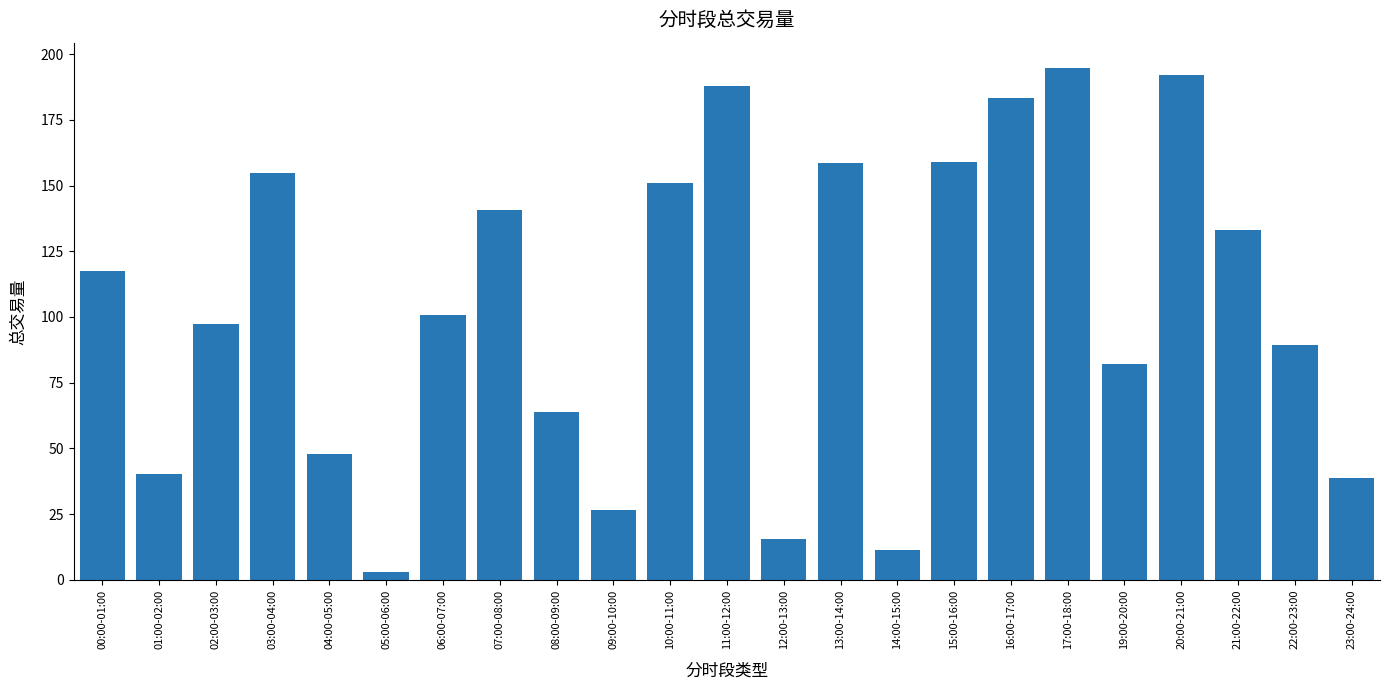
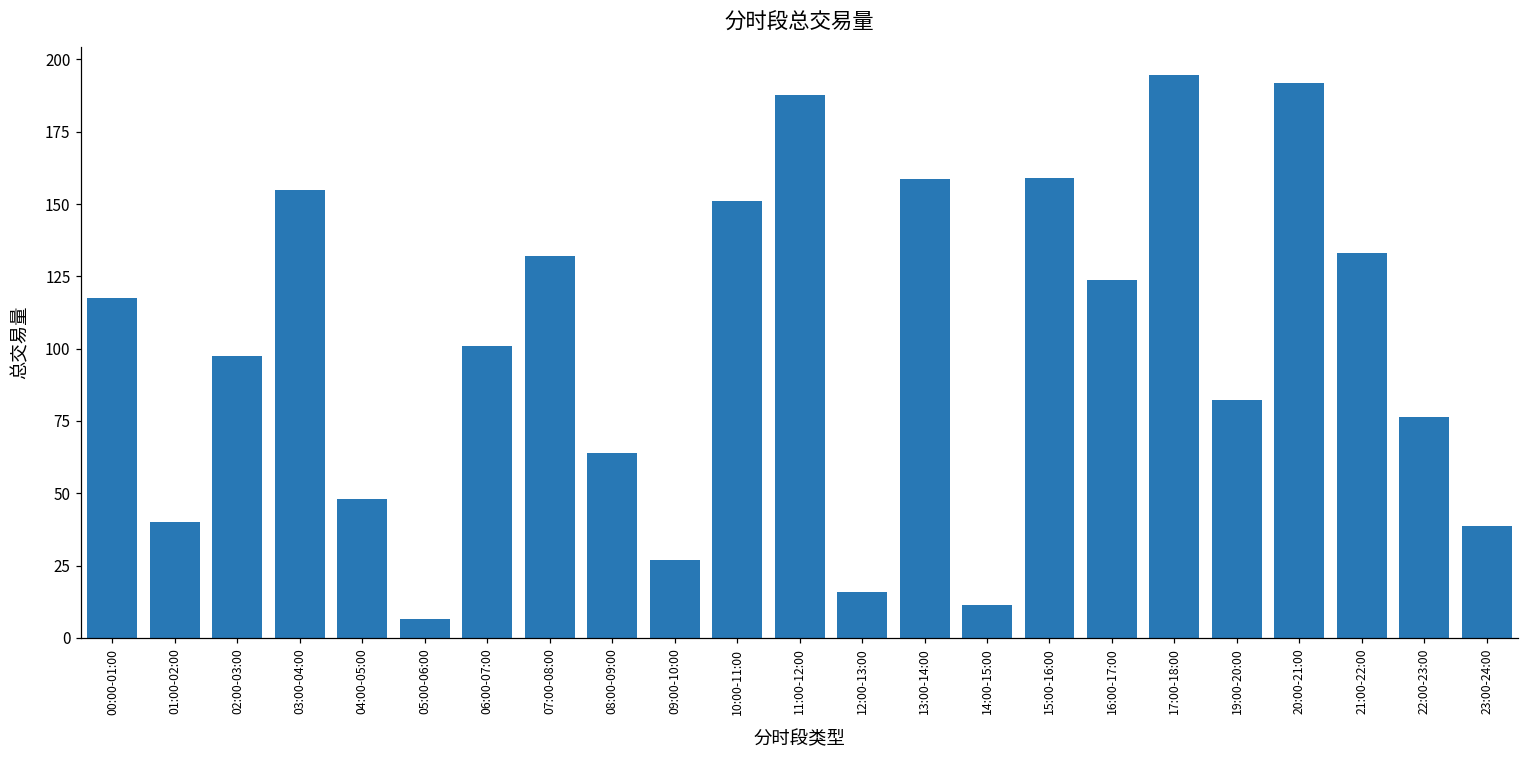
  {
    "00:00-01:00": 118,
    "01:00-02:00": 40,
    "02:00-03:00": 97,
    "03:00-04:00": 155,
    "04:00-05:00": 48,
-   "05:00-06:00": 3,
+   "05:00-06:00": 6,
    "06:00-07:00": 101,
-   "07:00-08:00": 141,
+   "07:00-08:00": 132,
    "08:00-09:00": 64,
    "09:00-10:00": 27,
    "10:00-11:00": 151,
    "11:00-12:00": 188,
    "12:00-13:00": 16,
    "13:00-14:00": 159,
    "14:00-15:00": 11,
    "15:00-16:00": 159,
-   "16:00-17:00": 183,
+   "16:00-17:00": 124,
    "17:00-18:00": 195,
    "19:00-20:00": 82,
    "20:00-21:00": 192,
    "21:00-22:00": 133,
-   "22:00-23:00": 89,
+   "22:00-23:00": 76,
    "23:00-24:00": 39
  }
